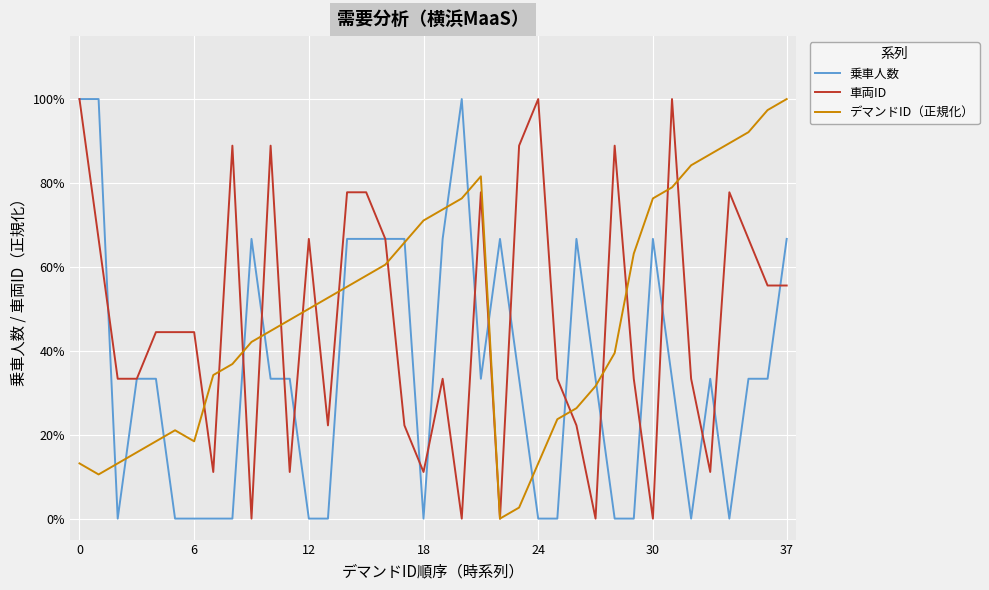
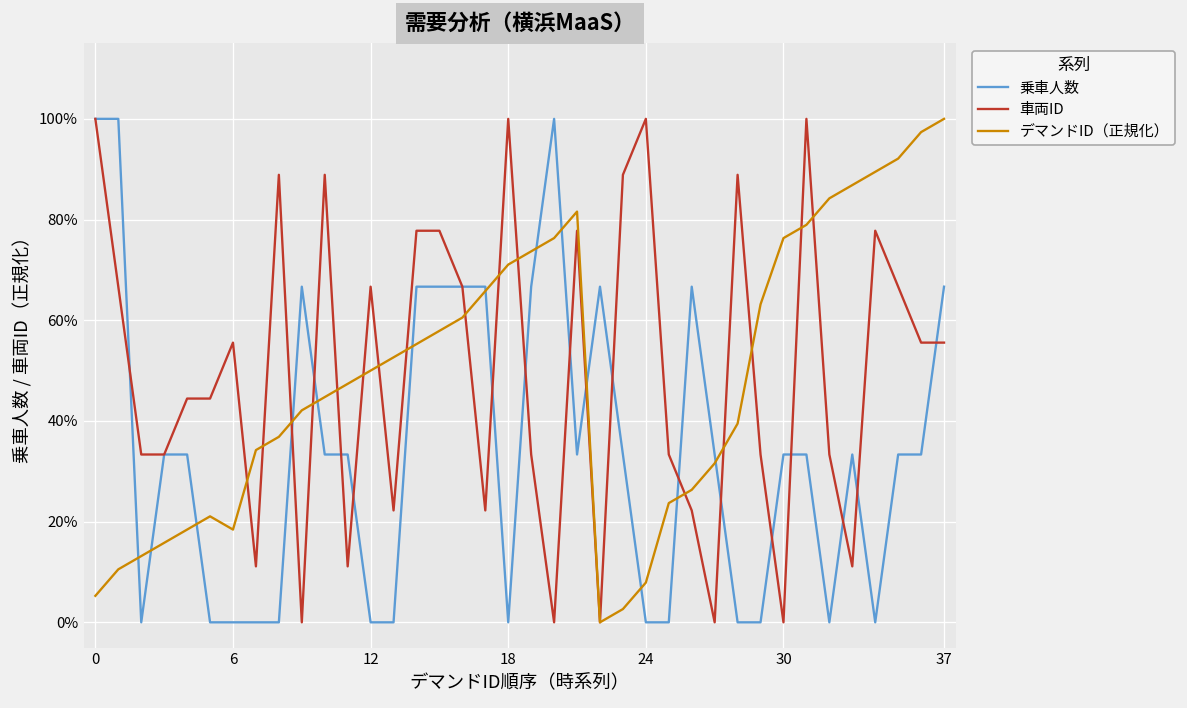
  {
    "乗車人数": {
      "6": "0%",
      "12": "0%",
      "18": "0%",
      "24": "0%",
-     "30": "67%",
+     "30": "33%",
      "37": "67%"
    },
    "車両ID": {
-     "6": "44%",
+     "6": "56%",
      "12": "67%",
-     "18": "11%",
+     "18": "100%",
      "24": "100%",
      "30": "0%",
      "37": "56%"
    },
    "デマンドID（正規化）": {
-     "0": "13%",
+     "0": "5%",
      "6": "18%",
      "12": "50%",
      "18": "71%",
-     "24": "13%",
+     "24": "8%",
      "30": "76%",
      "37": "100%"
    }
  }
